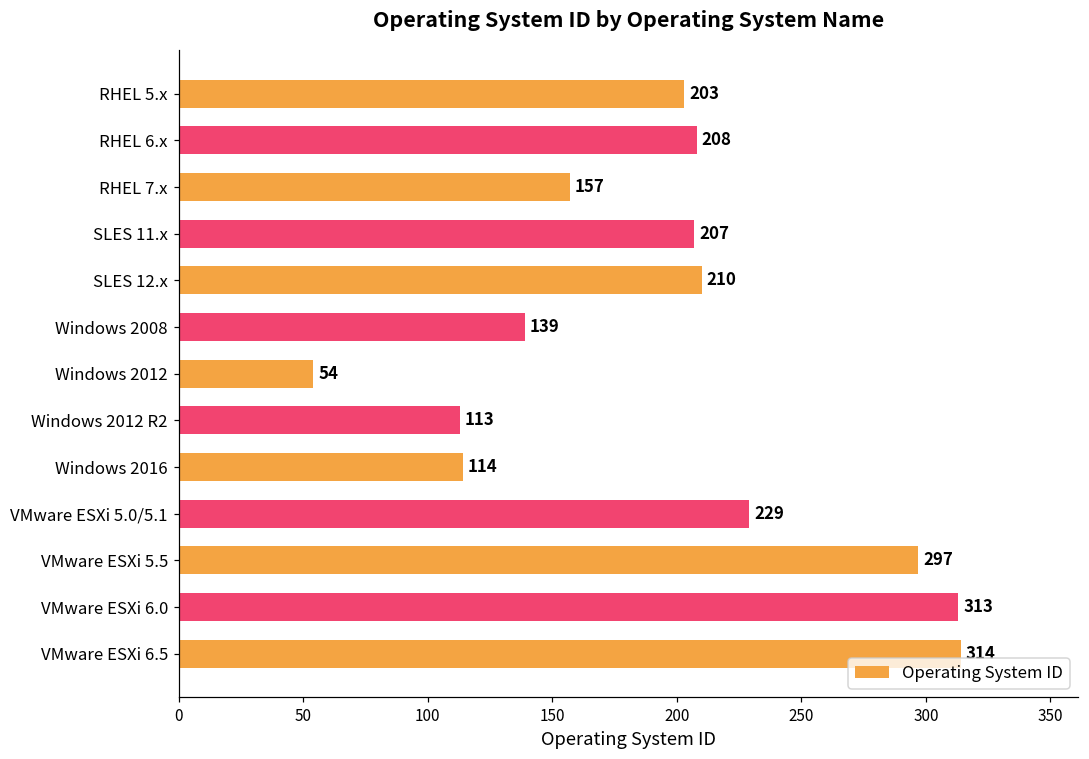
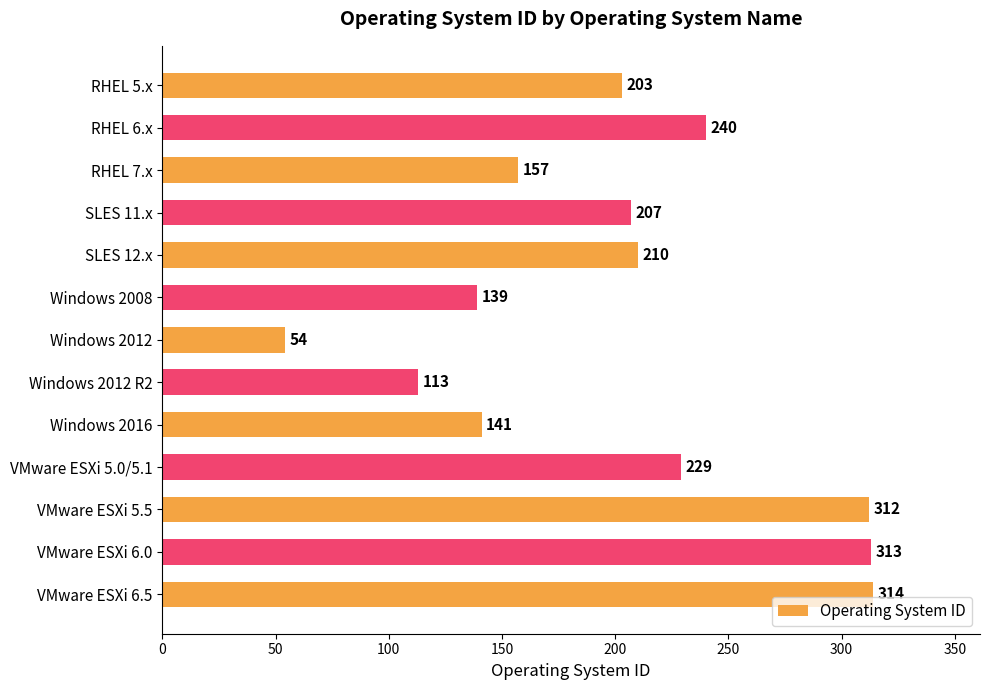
  {
    "RHEL 5.x": 203,
-   "RHEL 6.x": 208,
+   "RHEL 6.x": 240,
    "RHEL 7.x": 157,
    "SLES 11.x": 207,
    "SLES 12.x": 210,
    "Windows 2008": 139,
    "Windows 2012": 54,
    "Windows 2012 R2": 113,
-   "Windows 2016": 114,
+   "Windows 2016": 141,
    "VMware ESXi 5.0/5.1": 229,
-   "VMware ESXi 5.5": 297,
+   "VMware ESXi 5.5": 312,
    "VMware ESXi 6.0": 313
  }
